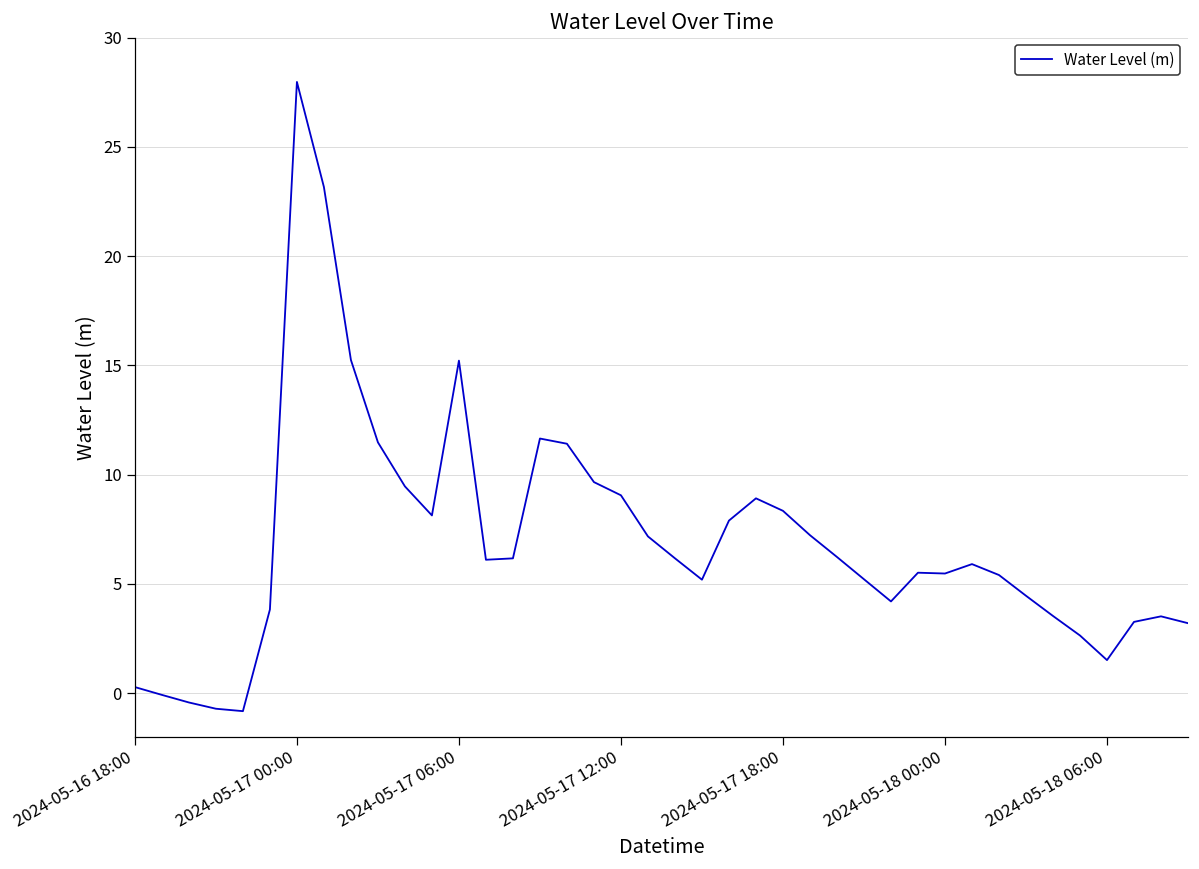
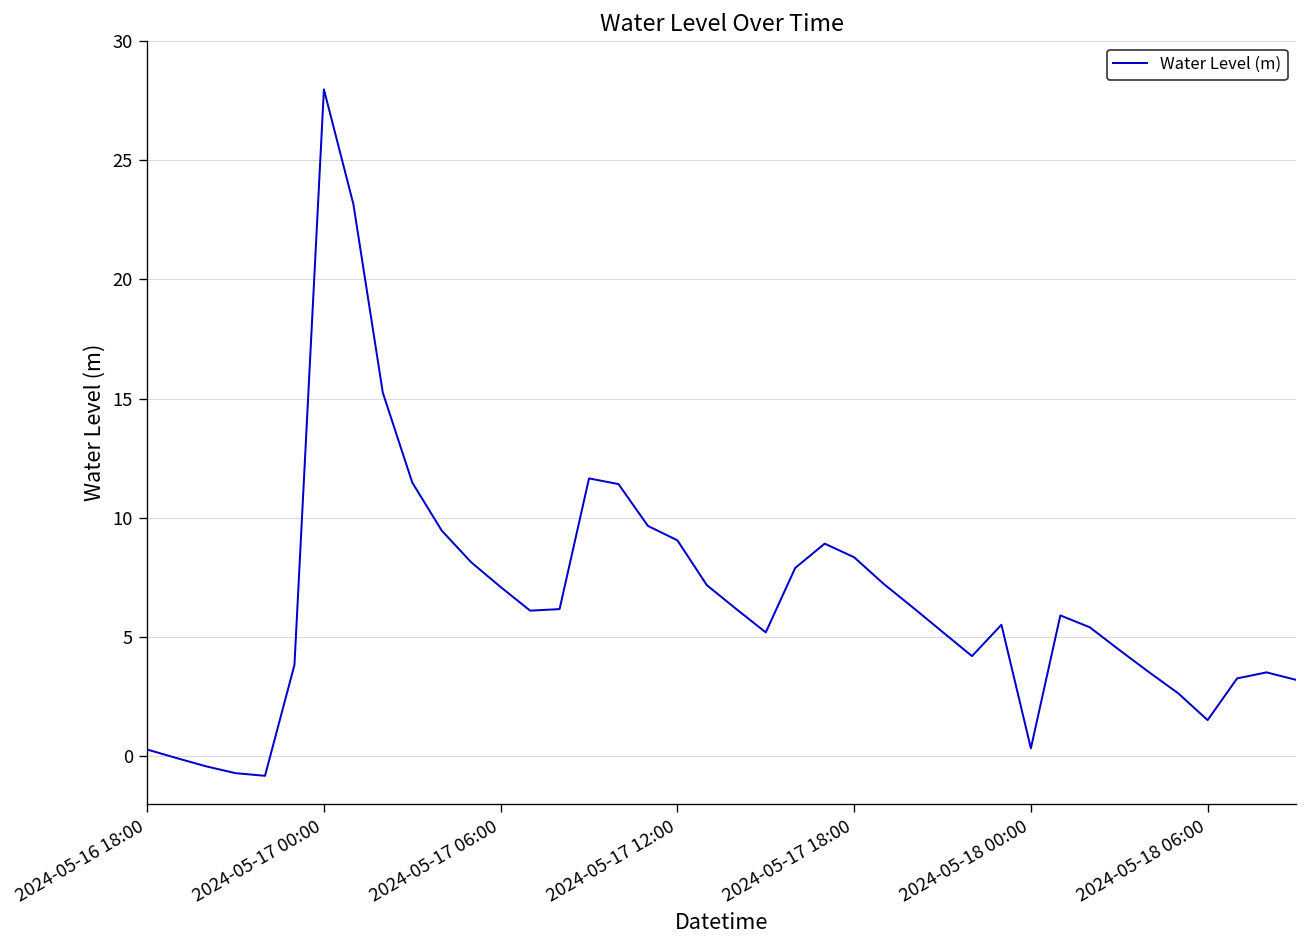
  {
    "2024-05-16 18:00": 0.3,
    "2024-05-17 00:00": 28.0,
-   "2024-05-17 06:00": 15.2,
+   "2024-05-17 06:00": 7.1,
    "2024-05-17 12:00": 9.1,
    "2024-05-17 18:00": 8.3,
-   "2024-05-18 00:00": 5.5,
+   "2024-05-18 00:00": 0.3,
    "2024-05-18 06:00": 1.5
  }
